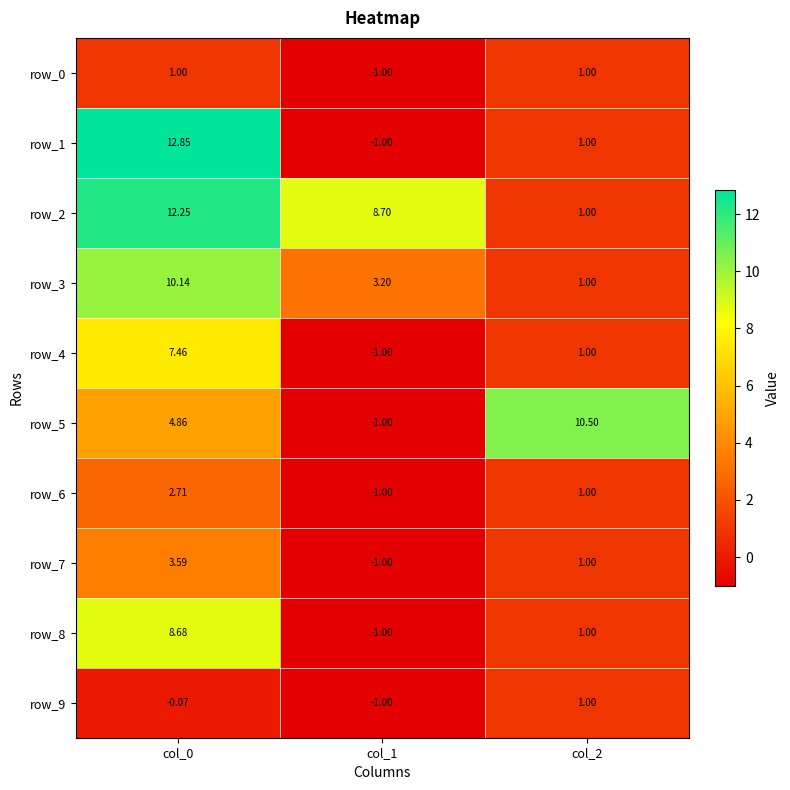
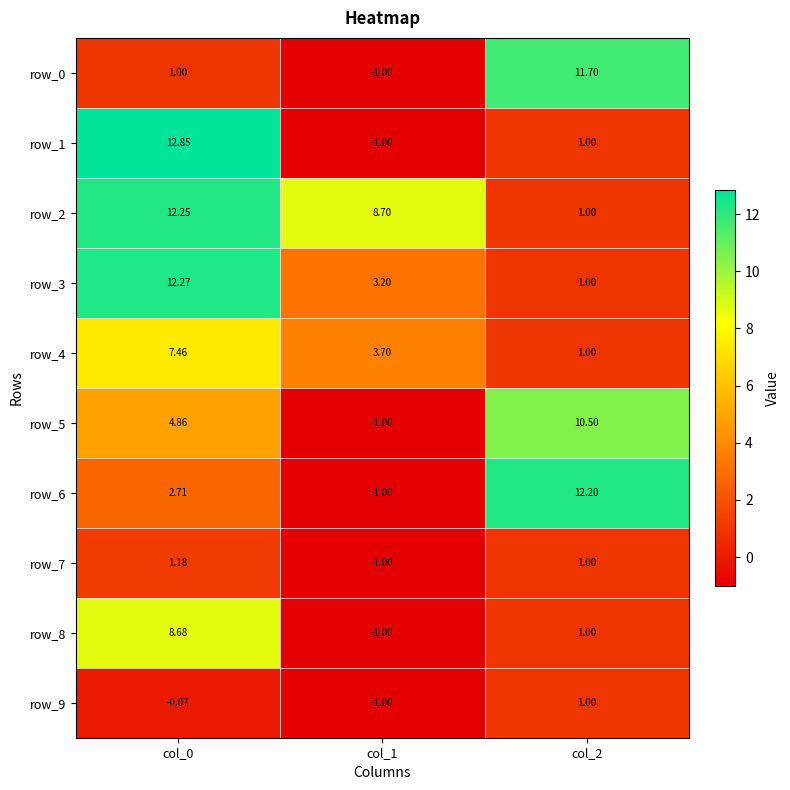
  {
    "row_0": {
      "col_0": 1.00,
      "col_1": -1.00,
-     "col_2": 1.00
+     "col_2": 11.70
    },
    "row_1": {
      "col_0": 12.85,
      "col_1": -1.00,
      "col_2": 1.00
    },
    "row_2": {
      "col_0": 12.25,
      "col_1": 8.70,
      "col_2": 1.00
    },
    "row_3": {
-     "col_0": 10.14,
+     "col_0": 12.27,
      "col_1": 3.20,
      "col_2": 1.00
    },
    "row_4": {
      "col_0": 7.46,
-     "col_1": -1.00,
+     "col_1": 3.70,
      "col_2": 1.00
    },
    "row_5": {
      "col_0": 4.86,
      "col_1": -1.00,
      "col_2": 10.50
    },
    "row_6": {
      "col_0": 2.71,
      "col_1": -1.00,
-     "col_2": 1.00
+     "col_2": 12.20
    },
    "row_7": {
-     "col_0": 3.59,
+     "col_0": 1.18,
      "col_1": -1.00,
      "col_2": 1.00
    },
    "row_8": {
      "col_0": 8.68,
      "col_1": -1.00,
      "col_2": 1.00
    },
    "row_9": {
      "col_0": -0.07,
      "col_1": -1.00,
      "col_2": 1.00
    }
  }
